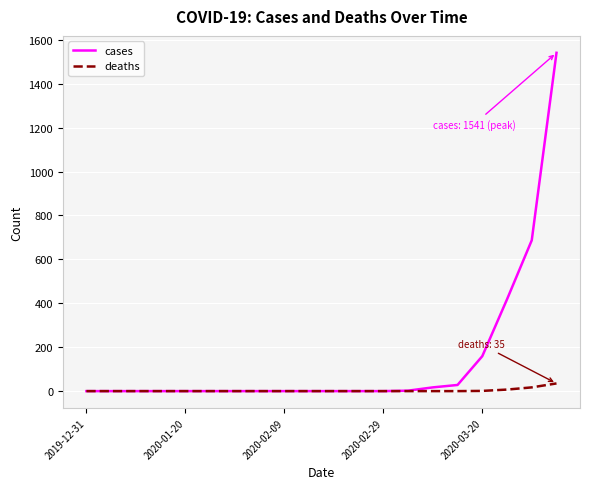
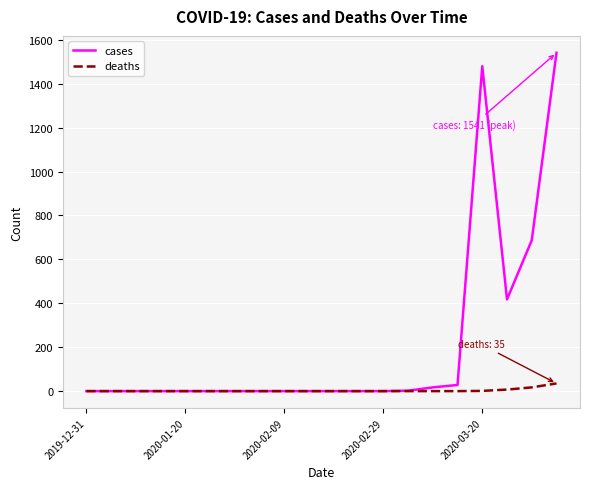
  {
    "cases": {
-     "2020-03-20": 160
+     "2020-03-20": 1480
    },
    "deaths": {
      "2020-03-20": 0
    }
  }
